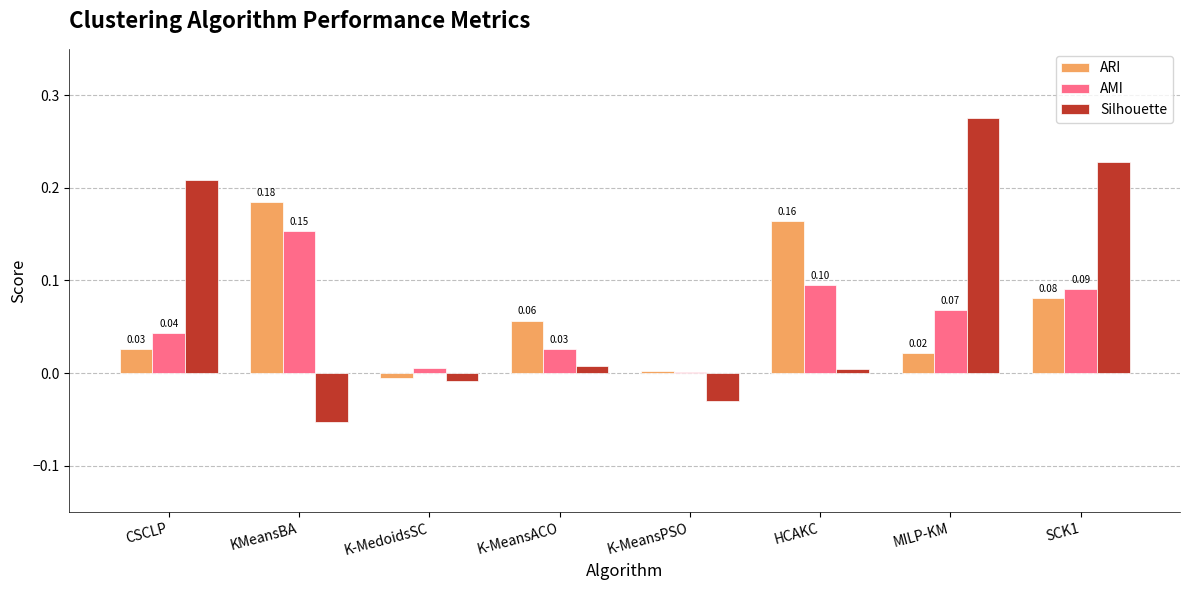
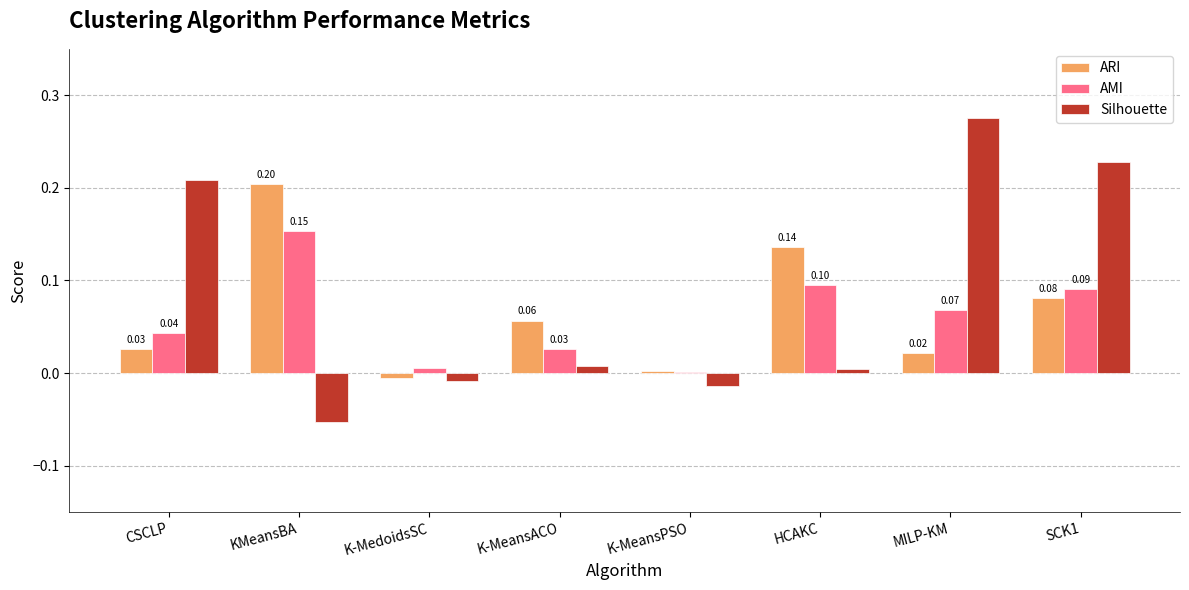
  {
    "ARI": {
      "CSCLP": 0.03,
-     "KMeansBA": 0.18,
+     "KMeansBA": 0.20,
      "K-MeansACO": 0.06,
-     "HCAKC": 0.16,
+     "HCAKC": 0.14,
      "MILP-KM": 0.02,
      "SCK1": 0.08
    },
    "AMI": {
      "CSCLP": 0.04,
      "KMeansBA": 0.15,
      "K-MeansACO": 0.03,
      "HCAKC": 0.10,
      "MILP-KM": 0.07,
      "SCK1": 0.09
    },
    "Silhouette": {
      "CSCLP": 0.21,
      "KMeansBA": -0.05,
      "K-MedoidsSC": -0.01,
      "K-MeansACO": 0.01,
-     "K-MeansPSO": -0.03,
+     "K-MeansPSO": -0.01,
      "HCAKC": 0.00,
      "MILP-KM": 0.27,
      "SCK1": 0.23
    }
  }
